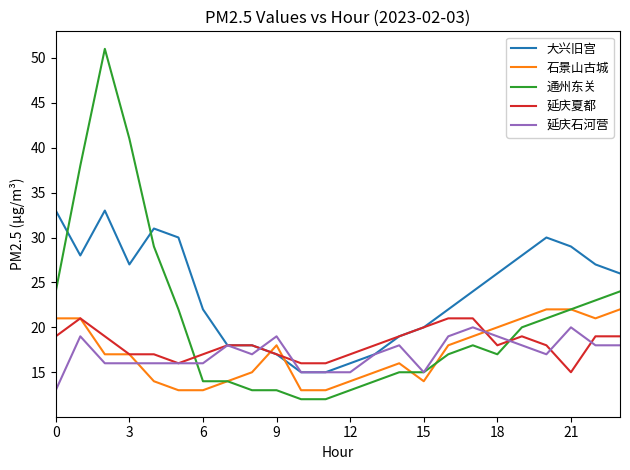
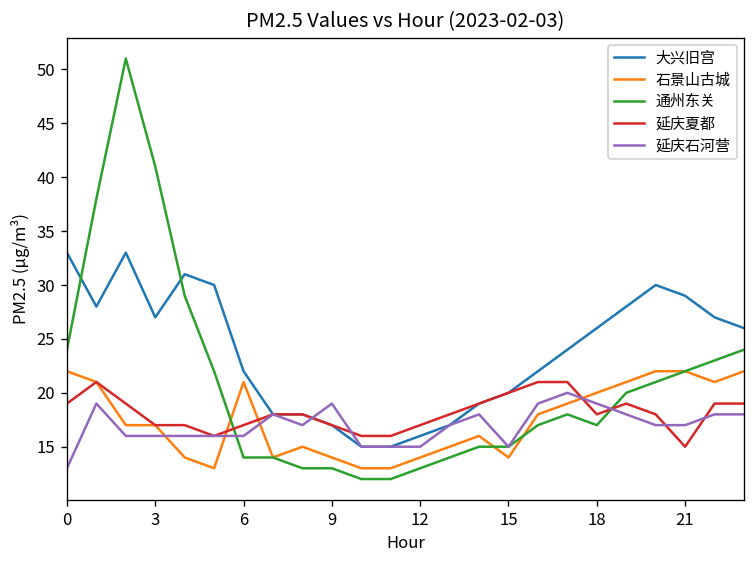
  {
    "大兴旧宫": {
      "0": 33,
      "3": 27,
      "6": 22,
      "12": 16,
      "18": 26,
      "21": 29
    },
    "石景山古城": {
-     "0": 21,
-     "6": 13,
-     "9": 18,
+     "0": 22,
+     "6": 21,
+     "9": 14,
      "12": 14,
      "15": 14,
      "18": 20
    },
    "通州东关": {
      "0": 24,
      "3": 41,
      "6": 14,
      "9": 13,
      "12": 13,
      "18": 17
    },
    "延庆夏都": {
      "0": 19,
      "6": 17,
      "12": 17,
      "18": 18,
      "21": 15
    },
    "延庆石河营": {
      "0": 13,
      "3": 16,
      "6": 16,
      "9": 19,
      "12": 15,
      "18": 19,
-     "21": 20
+     "21": 17
    }
  }
